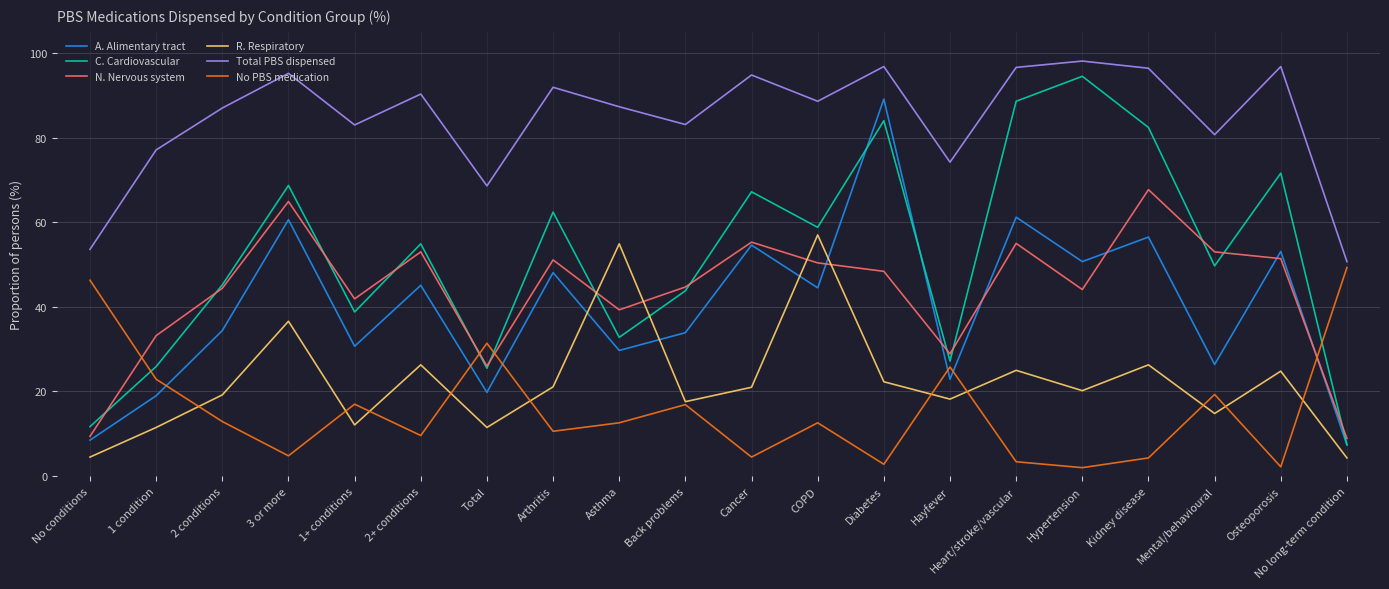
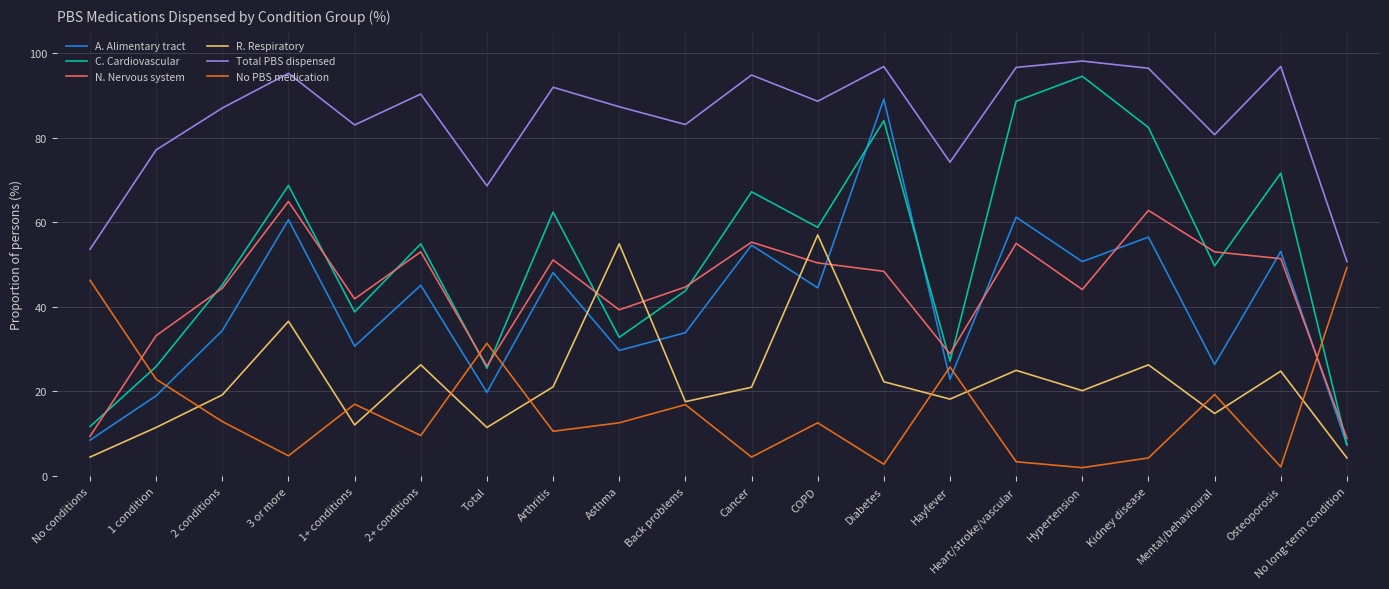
  {
    "A. Alimentary tract": {
      "No conditions": 9,
      "1 condition": 19,
      "2 conditions": 34,
      "3 or more": 61,
      "1+ conditions": 31,
      "2+ conditions": 45,
      "Total": 20,
      "Arthritis": 48,
      "Asthma": 30,
      "Back problems": 34,
      "Cancer": 55,
      "COPD": 45,
      "Diabetes": 89,
      "Hayfever": 23,
      "Heart/stroke/vascular": 61,
      "Hypertension": 51,
      "Kidney disease": 57,
      "Mental/behavioural": 26,
      "Osteoporosis": 53
    },
    "C. Cardiovascular": {
      "No conditions": 12,
      "1 condition": 26,
      "2 conditions": 45,
      "3 or more": 69,
      "1+ conditions": 39,
      "2+ conditions": 55,
      "Arthritis": 62,
      "Asthma": 33,
      "Back problems": 44,
      "Cancer": 67,
      "COPD": 59,
      "Diabetes": 84,
      "Hayfever": 27,
      "Heart/stroke/vascular": 89,
      "Hypertension": 95,
      "Kidney disease": 82,
      "Mental/behavioural": 50,
      "Osteoporosis": 72
    },
    "N. Nervous system": {
      "No conditions": 9,
      "1 condition": 33,
      "2 conditions": 44,
      "3 or more": 65,
      "1+ conditions": 42,
      "2+ conditions": 53,
      "Arthritis": 51,
      "Asthma": 39,
      "Back problems": 45,
      "Cancer": 55,
      "COPD": 50,
      "Diabetes": 48,
      "Hayfever": 29,
      "Heart/stroke/vascular": 55,
      "Hypertension": 44,
-     "Kidney disease": 68,
+     "Kidney disease": 63,
      "Mental/behavioural": 53,
      "Osteoporosis": 51,
      "No long-term condition": 9
    },
    "R. Respiratory": {
      "No conditions": 5,
      "1 condition": 12,
      "2 conditions": 19,
      "3 or more": 37,
      "1+ conditions": 12,
      "2+ conditions": 26,
      "Total": 12,
      "Arthritis": 21,
      "Asthma": 55,
      "Back problems": 18,
      "Cancer": 21,
      "COPD": 57,
      "Diabetes": 22,
      "Hayfever": 18,
      "Heart/stroke/vascular": 25,
      "Hypertension": 20,
      "Kidney disease": 26,
      "Mental/behavioural": 15,
      "Osteoporosis": 25,
      "No long-term condition": 4
    },
    "Total PBS dispensed": {
      "No conditions": 54,
      "1 condition": 77,
      "2 conditions": 87,
      "3 or more": 95,
      "1+ conditions": 83,
      "2+ conditions": 90,
      "Total": 69,
      "Arthritis": 92,
      "Asthma": 87,
      "Back problems": 83,
      "Cancer": 95,
      "COPD": 89,
      "Diabetes": 97,
      "Hayfever": 74,
      "Heart/stroke/vascular": 97,
      "Hypertension": 98,
      "Kidney disease": 96,
      "Mental/behavioural": 81,
      "Osteoporosis": 97,
      "No long-term condition": 51
    },
    "No PBS medication": {
      "No conditions": 46,
      "1 condition": 23,
      "2 conditions": 13,
      "3 or more": 5,
      "1+ conditions": 17,
      "2+ conditions": 10,
      "Total": 31,
      "Arthritis": 11,
      "Asthma": 13,
      "Back problems": 17,
      "Cancer": 5,
      "COPD": 13,
      "Diabetes": 3,
      "Hayfever": 26,
      "Heart/stroke/vascular": 3,
      "Hypertension": 2,
      "Kidney disease": 4,
      "Mental/behavioural": 19,
      "Osteoporosis": 2,
      "No long-term condition": 49
    }
  }
